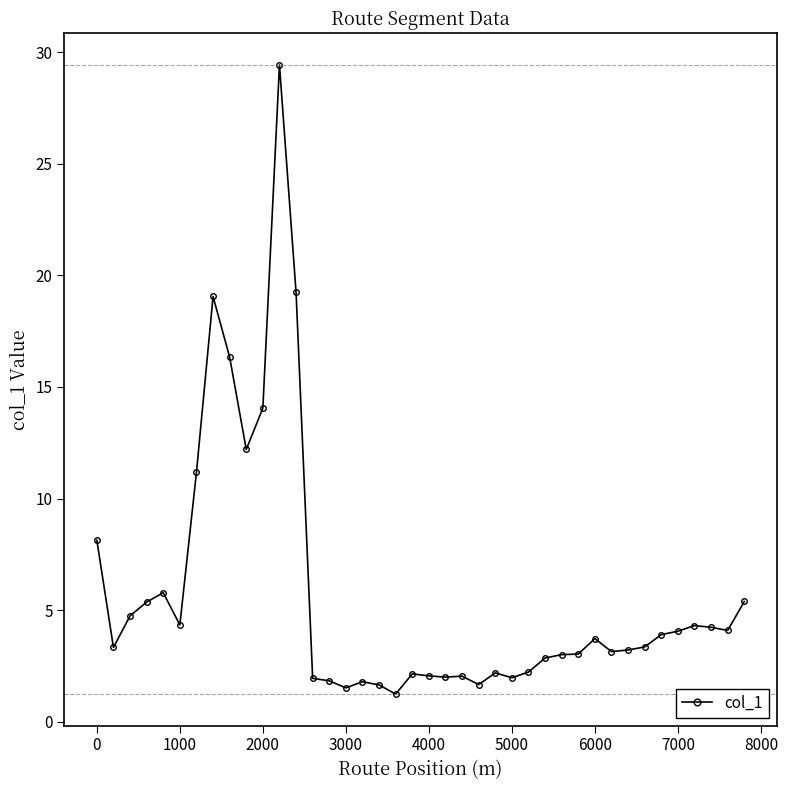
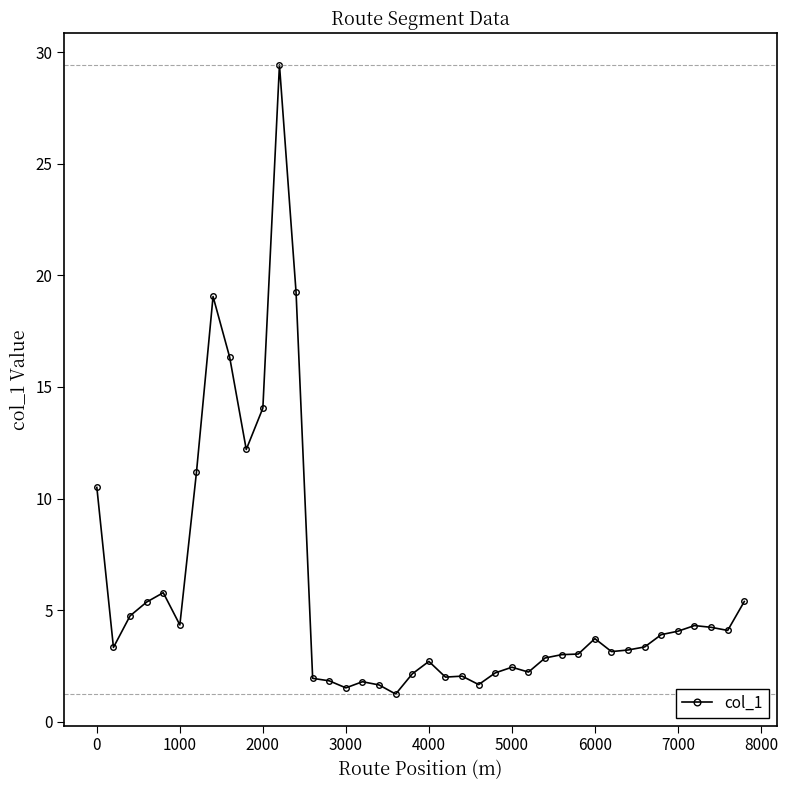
  {
-   "0": 8.1,
+   "0": 10.5,
    "1000": 4.3,
    "2000": 14.1,
    "3000": 1.5,
-   "4000": 2.1,
-   "5000": 2.0,
+   "4000": 2.7,
+   "5000": 2.4,
    "6000": 3.7,
    "7000": 4.1
  }
